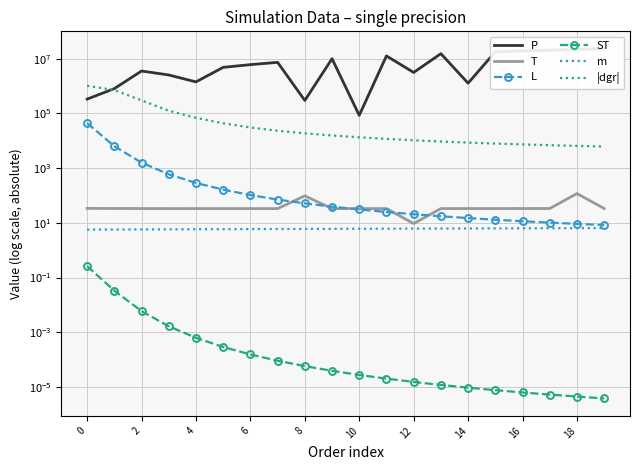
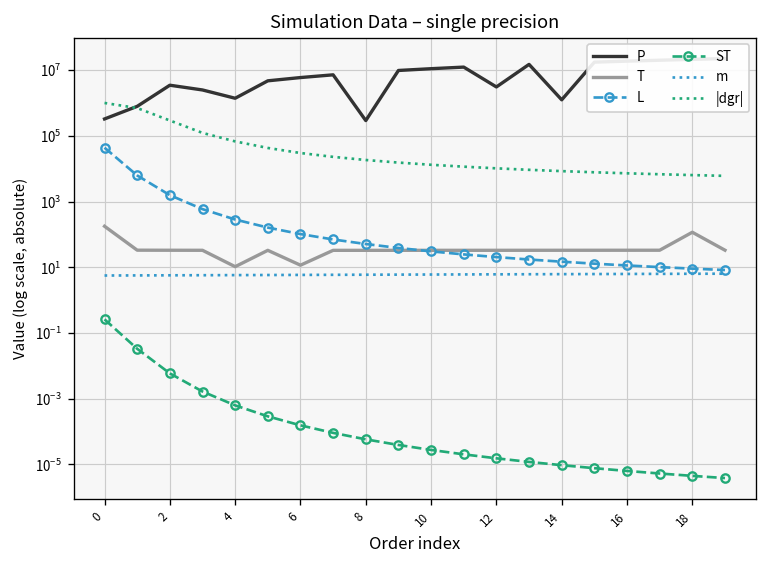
  {
    "P": {
      "0": 300000,
      "2": 4000000,
      "4": 1000000,
      "6": 6000000,
      "8": 300000,
-     "10": 80000,
+     "10": 11000000,
      "12": 3000000,
      "14": 1000000
    },
    "T": {
-     "0": 30,
+     "0": 200,
      "2": 30,
-     "4": 30,
-     "6": 30,
-     "8": 100,
-     "12": 9,
+     "4": 11,
+     "6": 12,
+     "8": 30,
+     "12": 30,
      "14": 30,
      "16": 30,
      "18": 120
    }
  }
